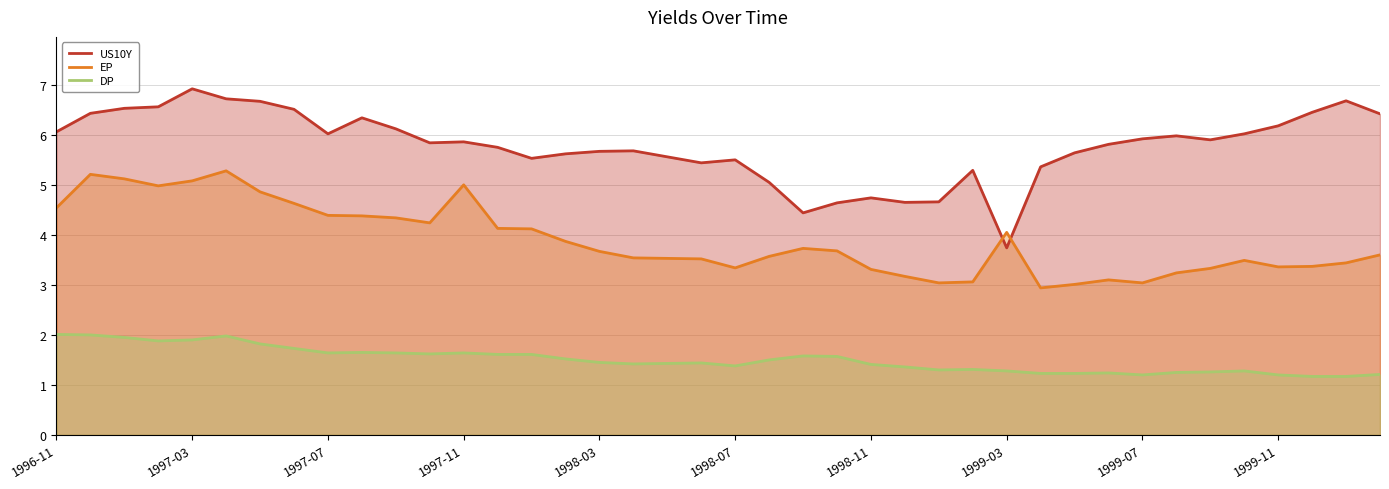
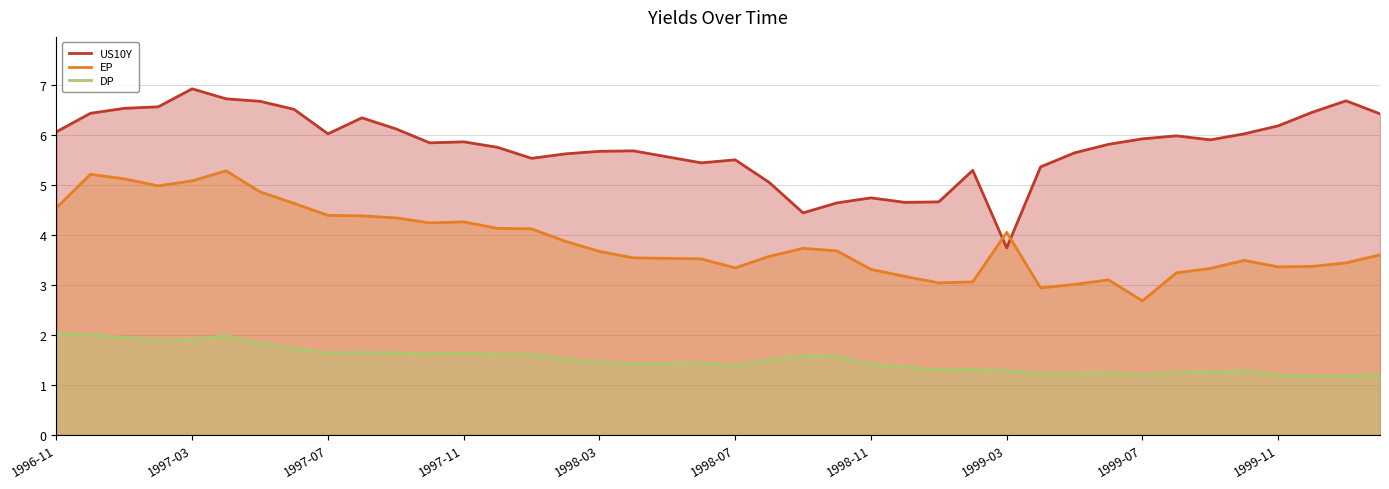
  {
    "US10Y": {
      "1996-11": 6.1,
      "1997-03": 6.9,
      "1997-07": 6.0,
      "1997-11": 5.9,
      "1998-03": 5.7,
      "1998-07": 5.5,
      "1998-11": 4.7,
      "1999-03": 3.7,
      "1999-07": 5.9,
      "1999-11": 6.2
    },
    "EP": {
      "1996-11": 4.5,
      "1997-03": 5.1,
      "1997-07": 4.4,
-     "1997-11": 5.0,
+     "1997-11": 4.3,
      "1998-03": 3.7,
      "1998-07": 3.3,
      "1998-11": 3.3,
      "1999-03": 4.1,
-     "1999-07": 3.0,
+     "1999-07": 2.7,
      "1999-11": 3.4
    },
    "DP": {
      "1996-11": 2.0,
      "1997-03": 1.9,
      "1997-07": 1.6,
      "1997-11": 1.6,
      "1998-03": 1.5,
      "1998-07": 1.4,
      "1998-11": 1.4,
      "1999-03": 1.3,
      "1999-07": 1.2,
      "1999-11": 1.2
    }
  }
